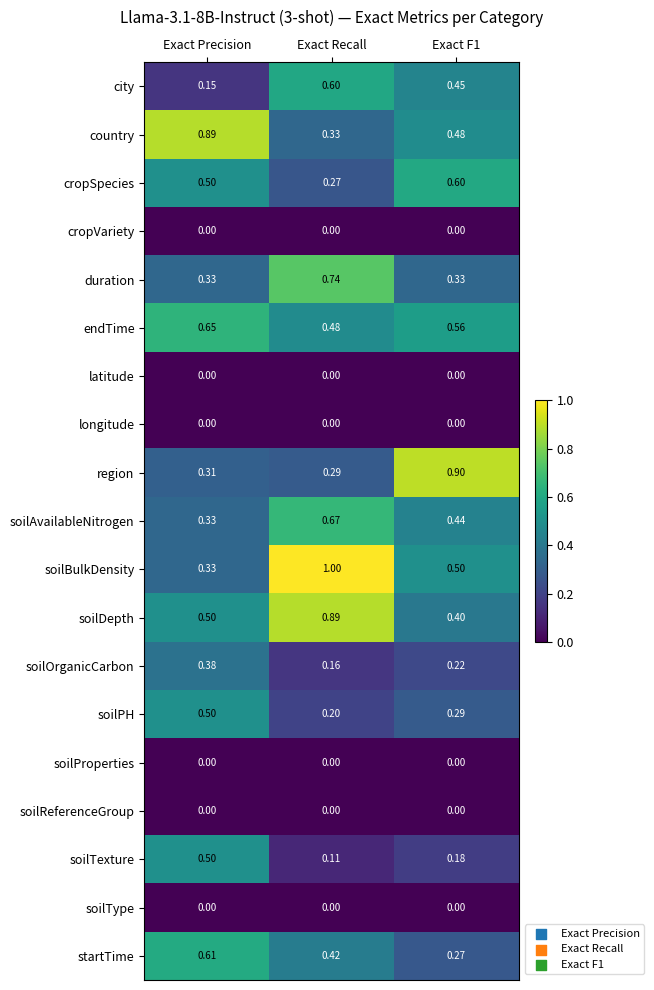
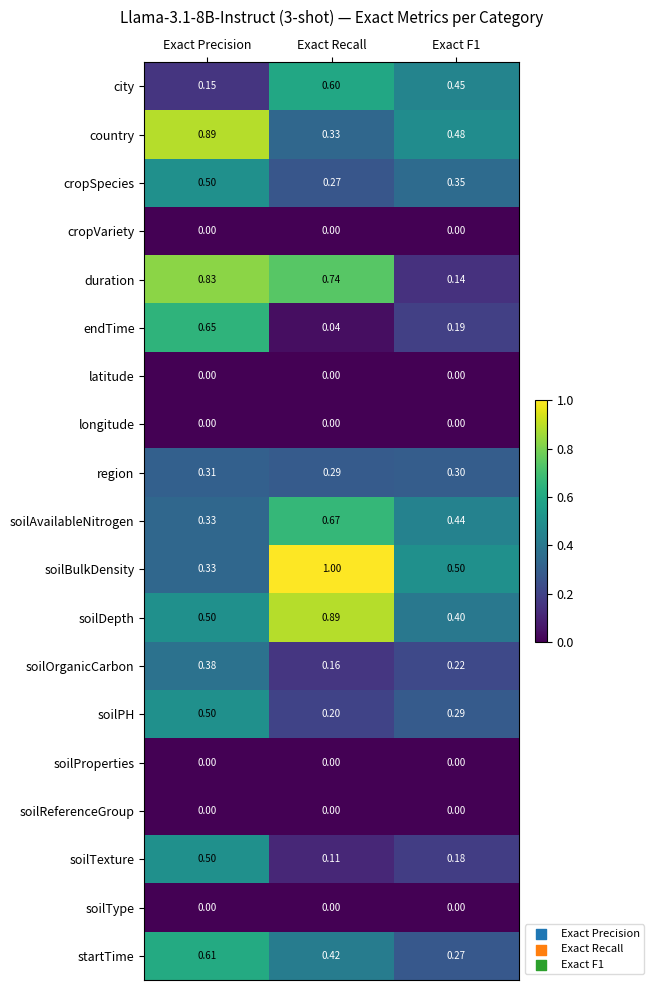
  {
    "city": {
      "Exact Precision": 0.15,
      "Exact Recall": 0.60,
      "Exact F1": 0.45
    },
    "country": {
      "Exact Precision": 0.89,
      "Exact Recall": 0.33,
      "Exact F1": 0.48
    },
    "cropSpecies": {
      "Exact Precision": 0.50,
      "Exact Recall": 0.27,
-     "Exact F1": 0.60
+     "Exact F1": 0.35
    },
    "cropVariety": {
      "Exact Precision": 0.00,
      "Exact Recall": 0.00,
      "Exact F1": 0.00
    },
    "duration": {
-     "Exact Precision": 0.33,
+     "Exact Precision": 0.83,
      "Exact Recall": 0.74,
-     "Exact F1": 0.33
+     "Exact F1": 0.14
    },
    "endTime": {
      "Exact Precision": 0.65,
-     "Exact Recall": 0.48,
-     "Exact F1": 0.56
+     "Exact Recall": 0.04,
+     "Exact F1": 0.19
    },
    "latitude": {
      "Exact Precision": 0.00,
      "Exact Recall": 0.00,
      "Exact F1": 0.00
    },
    "longitude": {
      "Exact Precision": 0.00,
      "Exact Recall": 0.00,
      "Exact F1": 0.00
    },
    "region": {
      "Exact Precision": 0.31,
      "Exact Recall": 0.29,
-     "Exact F1": 0.90
+     "Exact F1": 0.30
    },
    "soilAvailableNitrogen": {
      "Exact Precision": 0.33,
      "Exact Recall": 0.67,
      "Exact F1": 0.44
    },
    "soilBulkDensity": {
      "Exact Precision": 0.33,
      "Exact Recall": 1.00,
      "Exact F1": 0.50
    },
    "soilDepth": {
      "Exact Precision": 0.50,
      "Exact Recall": 0.89,
      "Exact F1": 0.40
    },
    "soilOrganicCarbon": {
      "Exact Precision": 0.38,
      "Exact Recall": 0.16,
      "Exact F1": 0.22
    },
    "soilPH": {
      "Exact Precision": 0.50,
      "Exact Recall": 0.20,
      "Exact F1": 0.29
    },
    "soilProperties": {
      "Exact Precision": 0.00,
      "Exact Recall": 0.00,
      "Exact F1": 0.00
    },
    "soilReferenceGroup": {
      "Exact Precision": 0.00,
      "Exact Recall": 0.00,
      "Exact F1": 0.00
    },
    "soilTexture": {
      "Exact Precision": 0.50,
      "Exact Recall": 0.11,
      "Exact F1": 0.18
    },
    "soilType": {
      "Exact Precision": 0.00,
      "Exact Recall": 0.00,
      "Exact F1": 0.00
    },
    "startTime": {
      "Exact Precision": 0.61,
      "Exact Recall": 0.42,
      "Exact F1": 0.27
    }
  }
